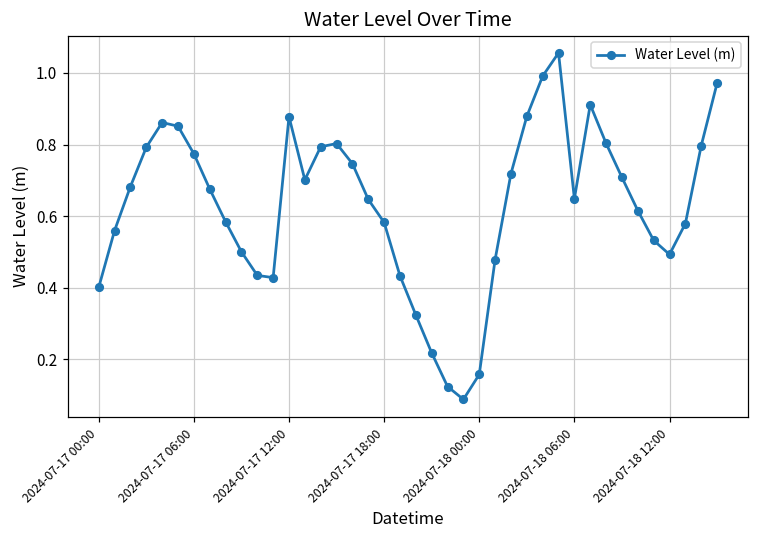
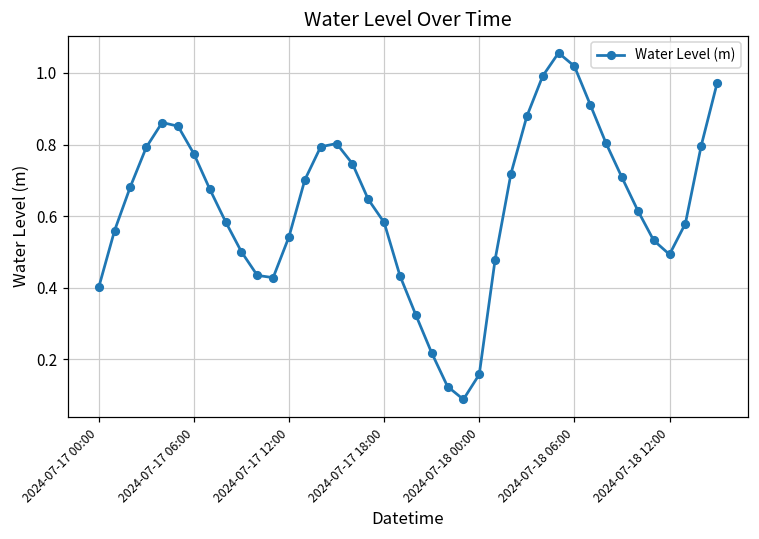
  {
    "2024-07-17 00:00": 0.40,
    "2024-07-17 06:00": 0.77,
-   "2024-07-17 12:00": 0.88,
+   "2024-07-17 12:00": 0.54,
    "2024-07-17 18:00": 0.58,
    "2024-07-18 00:00": 0.16,
-   "2024-07-18 06:00": 0.65,
+   "2024-07-18 06:00": 1.02,
    "2024-07-18 12:00": 0.49
  }
